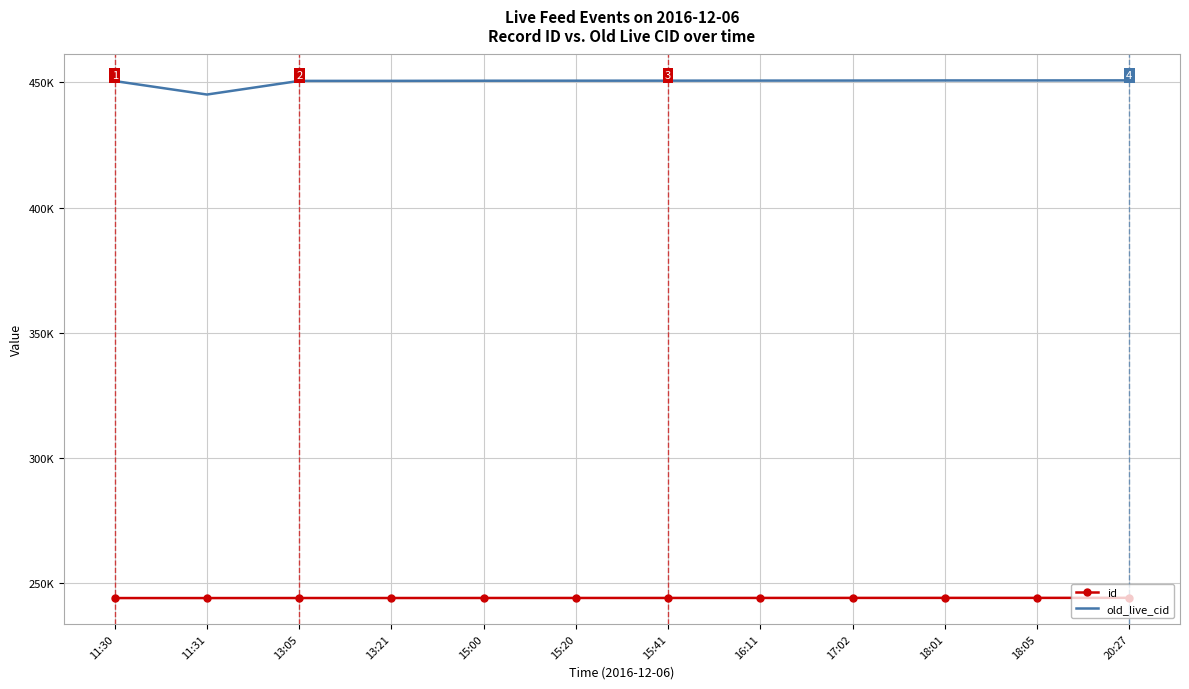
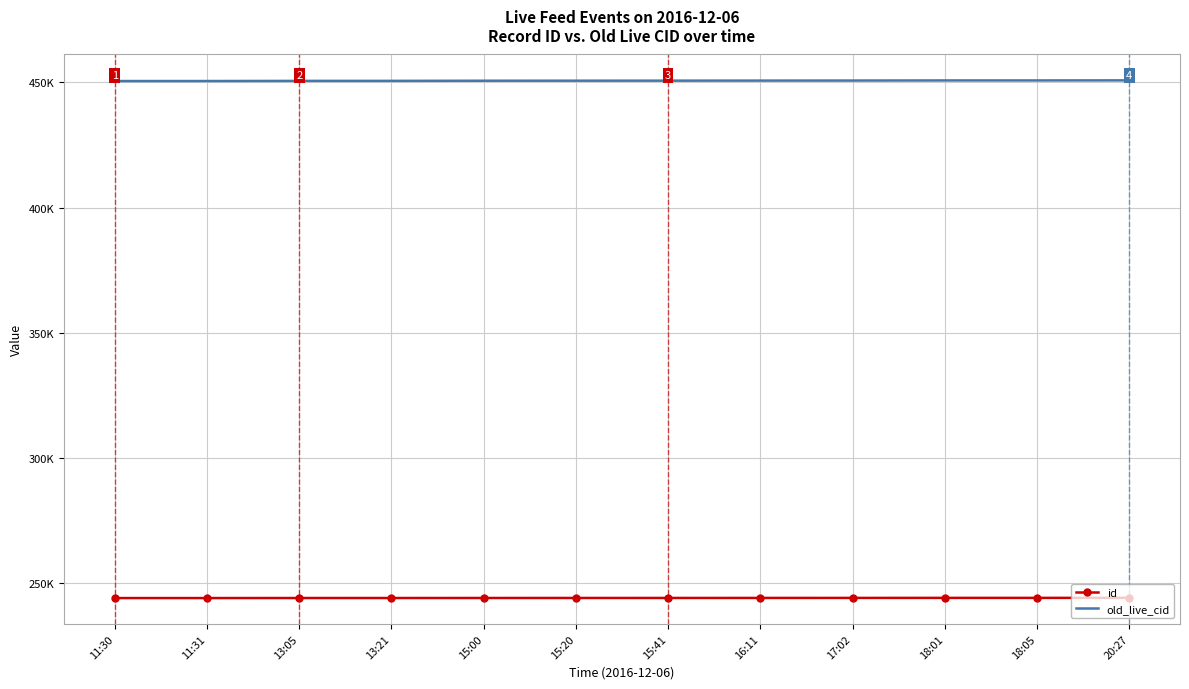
  {
    "id": {
      "11:30": 244000,
      "11:31": 244000,
      "13:05": 244000,
      "13:21": 244000,
      "15:00": 244000,
      "15:20": 244000,
      "15:41": 244000,
      "16:11": 244000,
      "17:02": 244000,
      "18:01": 244000,
      "18:05": 244000
    },
    "old_live_cid": {
-     "11:31": 445000,
+     "11:31": 451000,
      "13:21": 451000,
      "15:00": 451000,
      "15:20": 451000,
      "16:11": 451000,
      "17:02": 451000,
      "18:01": 451000,
      "18:05": 451000
    }
  }
